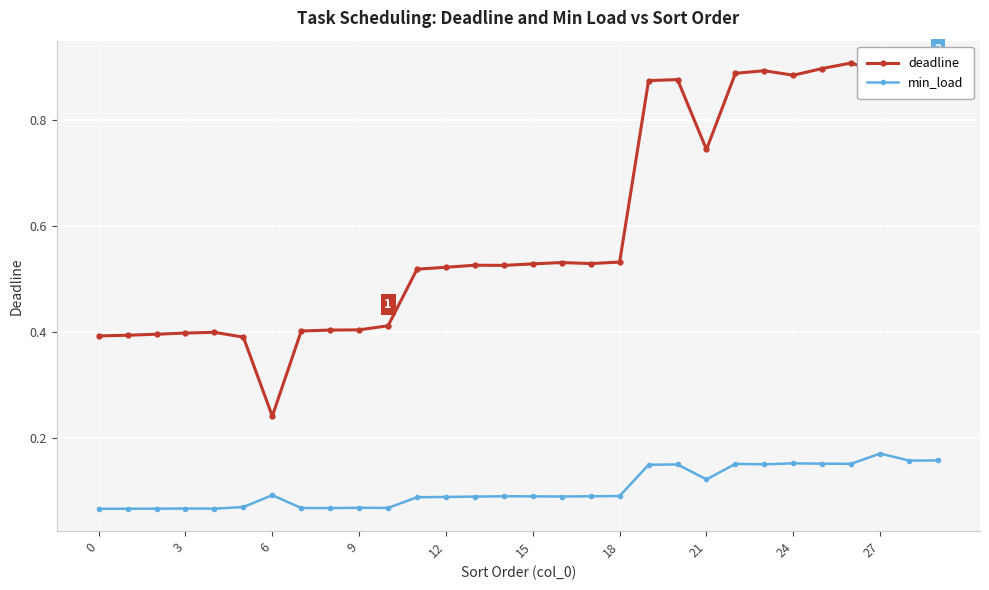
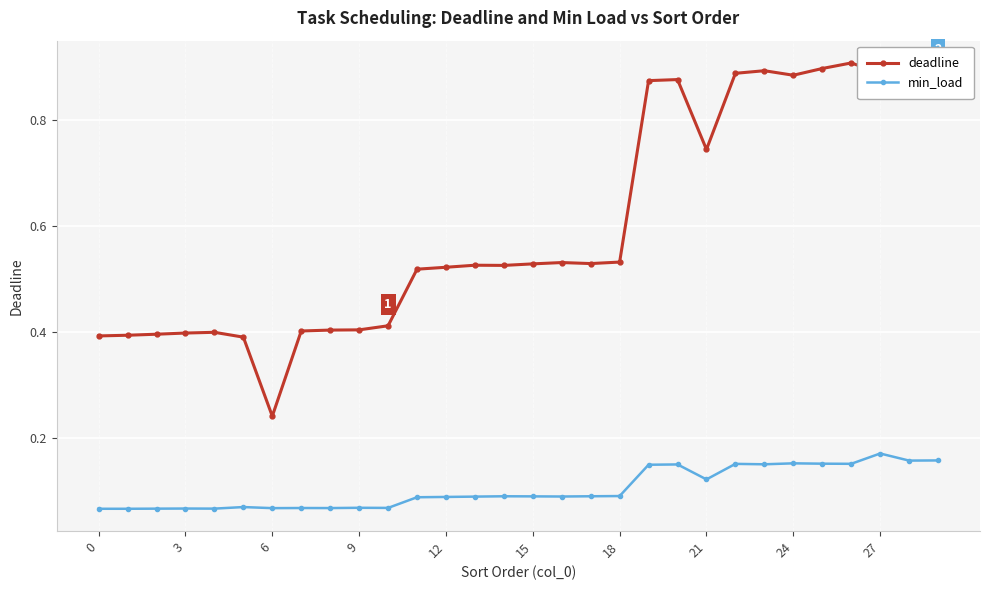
  {
    "deadline": {
      "0": 0.39,
      "3": 0.40,
      "6": 0.24,
      "9": 0.40,
      "12": 0.52,
      "15": 0.53,
      "18": 0.53,
      "21": 0.74,
      "24": 0.88
    },
    "min_load": {
      "0": 0.07,
      "3": 0.07,
-     "6": 0.09,
+     "6": 0.07,
      "9": 0.07,
      "12": 0.09,
      "15": 0.09,
      "18": 0.09,
      "21": 0.12,
      "24": 0.15,
      "27": 0.17
    }
  }
